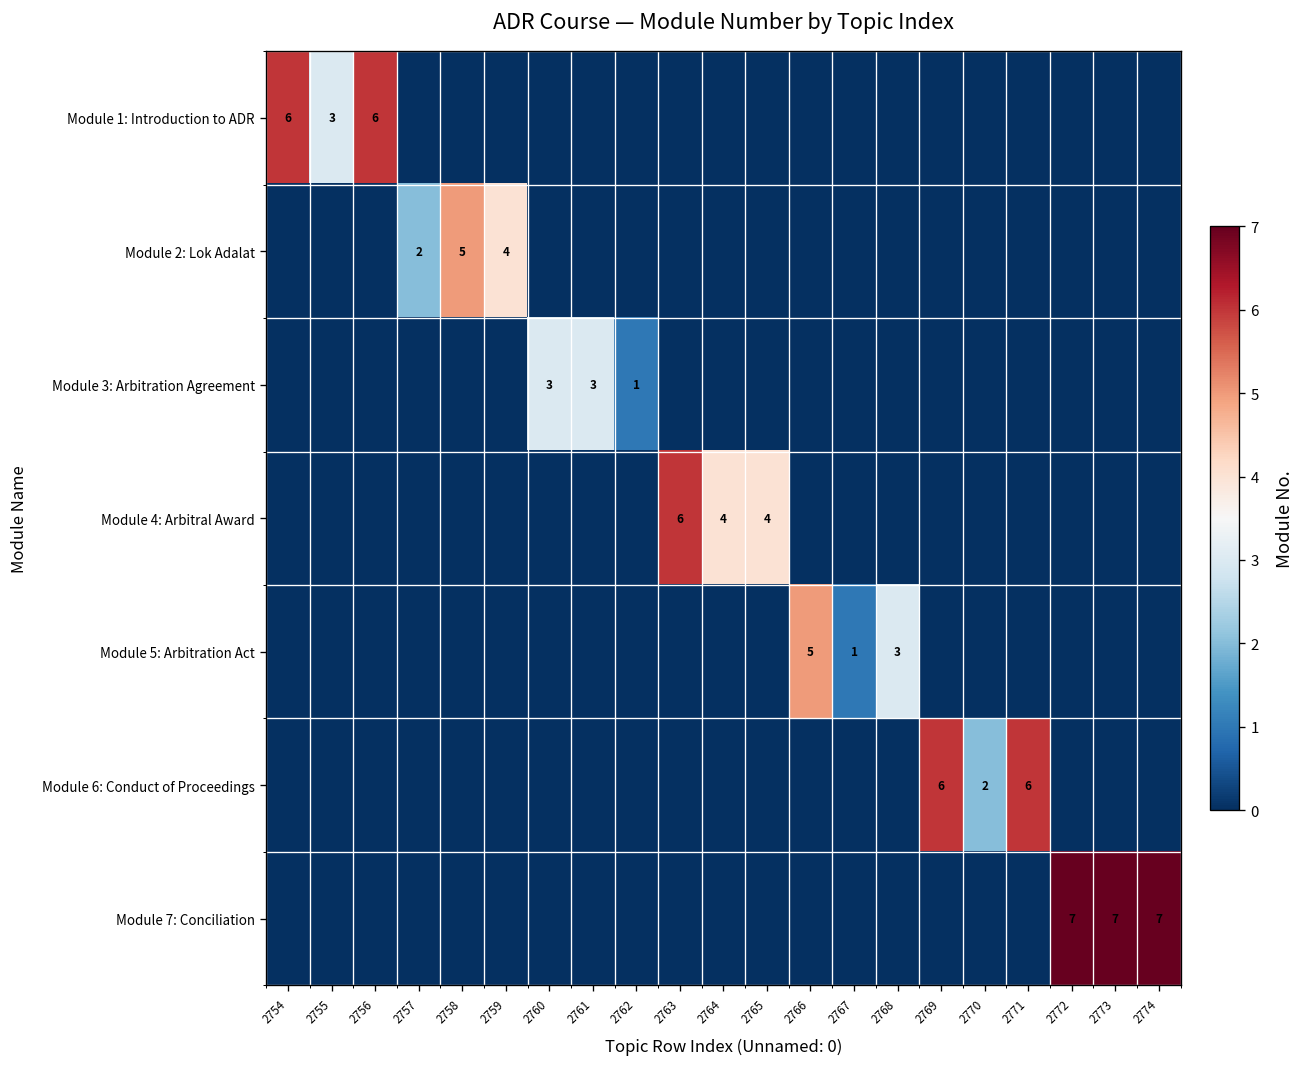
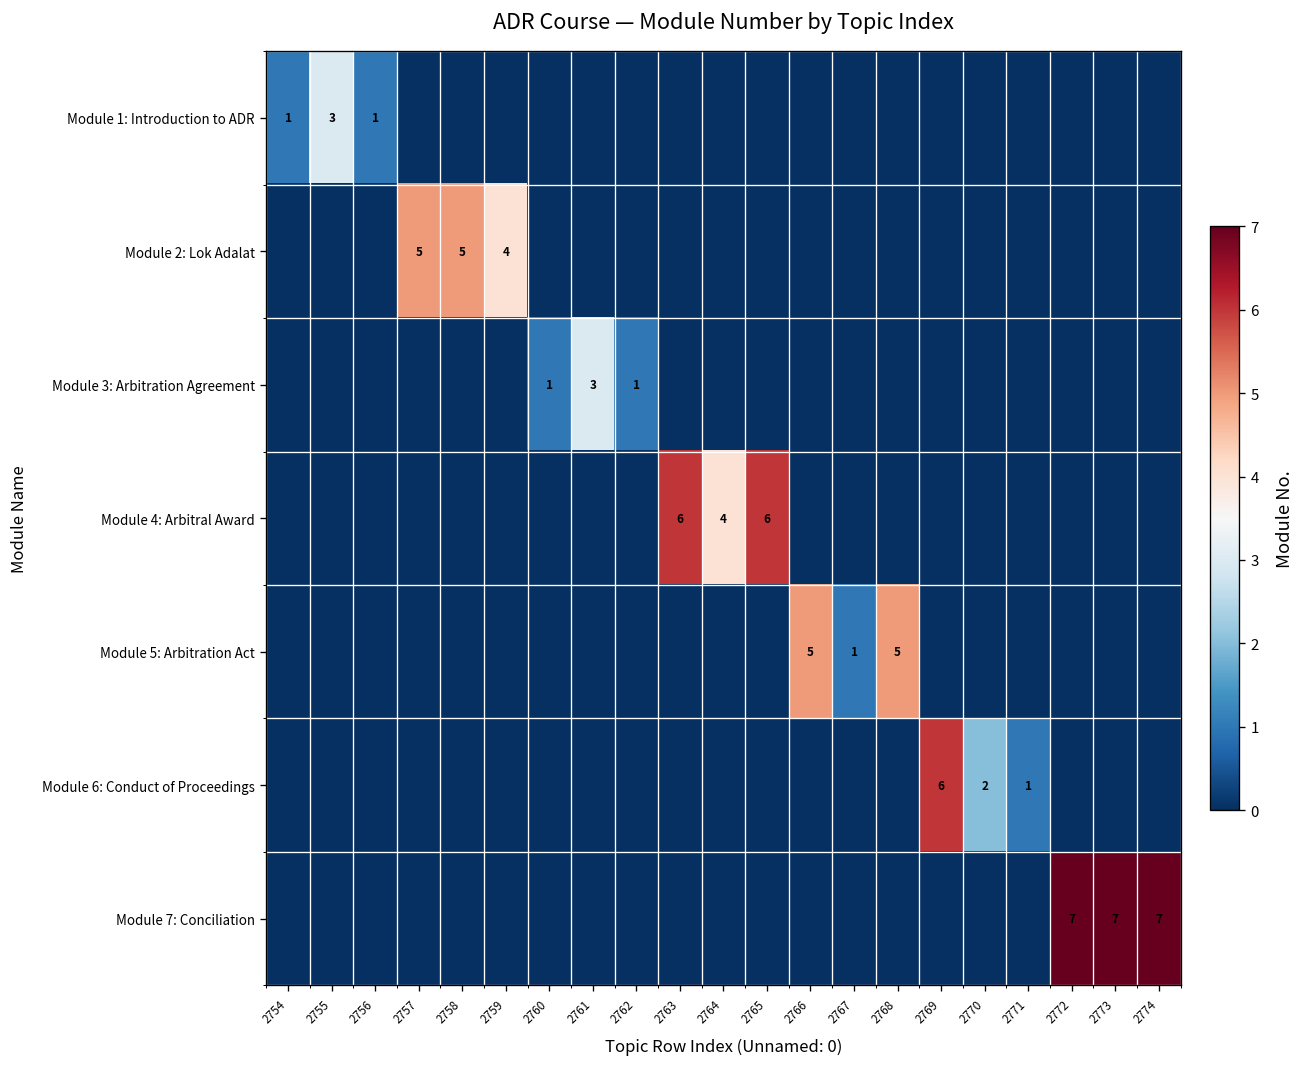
  {
    "Module 1: Introduction to ADR": {
-     "2754": 6,
+     "2754": 1,
      "2755": 3,
-     "2756": 6
+     "2756": 1
    },
    "Module 2: Lok Adalat": {
-     "2757": 2,
+     "2757": 5,
      "2758": 5,
      "2759": 4
    },
    "Module 3: Arbitration Agreement": {
-     "2760": 3,
+     "2760": 1,
      "2761": 3,
      "2762": 1
    },
    "Module 4: Arbitral Award": {
      "2763": 6,
      "2764": 4,
-     "2765": 4
+     "2765": 6
    },
    "Module 5: Arbitration Act": {
      "2766": 5,
      "2767": 1,
-     "2768": 3
+     "2768": 5
    },
    "Module 6: Conduct of Proceedings": {
      "2769": 6,
      "2770": 2,
-     "2771": 6
+     "2771": 1
    },
    "Module 7: Conciliation": {
      "2772": 7,
      "2773": 7,
      "2774": 7
    }
  }
